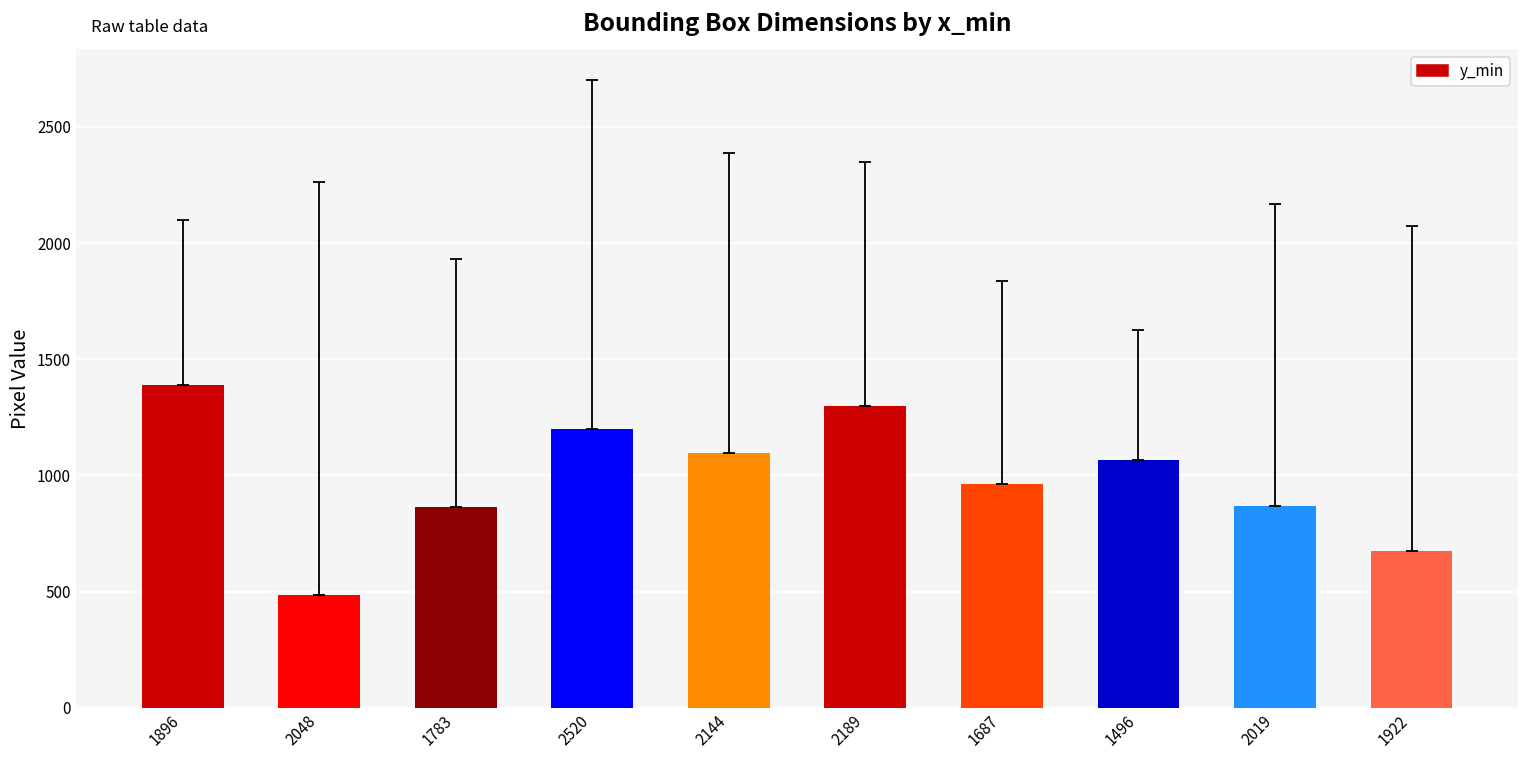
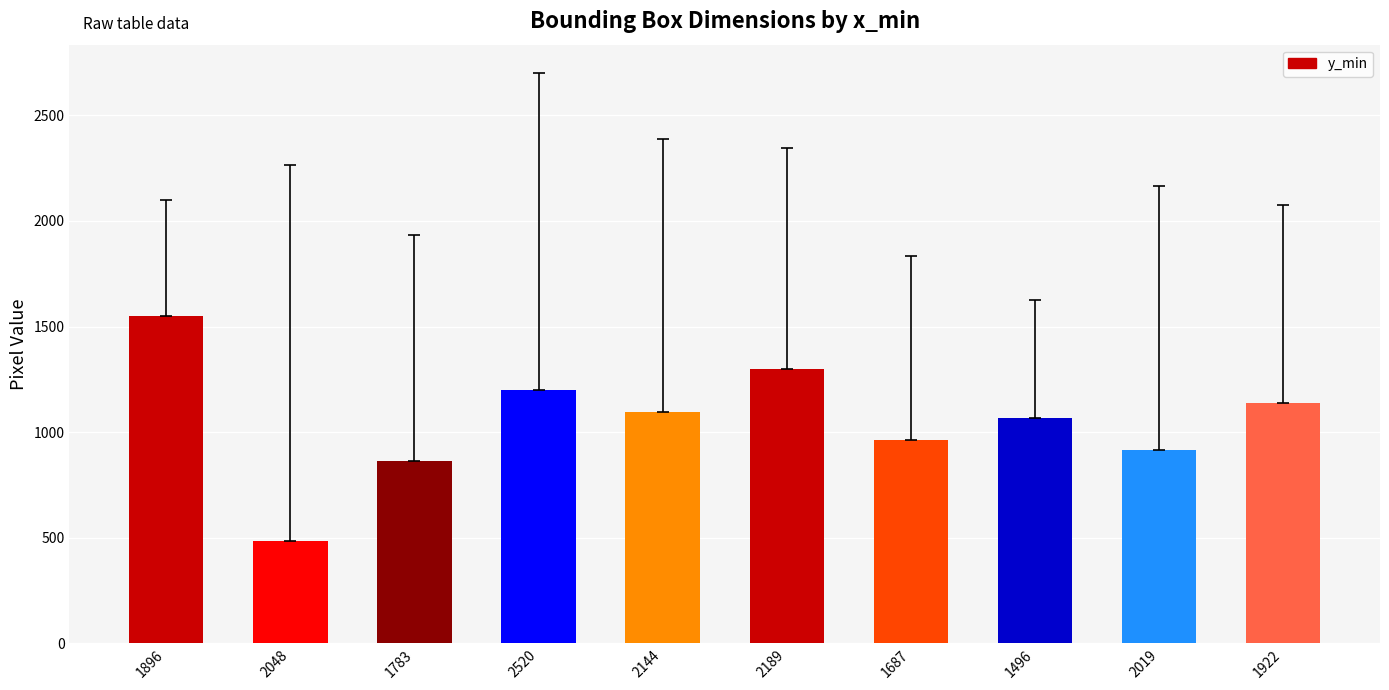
  {
    "y_min": {
-     "1896": 1390,
+     "1896": 1550,
      "2048": 490,
      "1783": 860,
      "2520": 1200,
      "2144": 1100,
      "2189": 1300,
      "1687": 960,
      "1496": 1070,
-     "2019": 870,
-     "1922": 670
+     "2019": 920,
+     "1922": 1140
    }
  }
